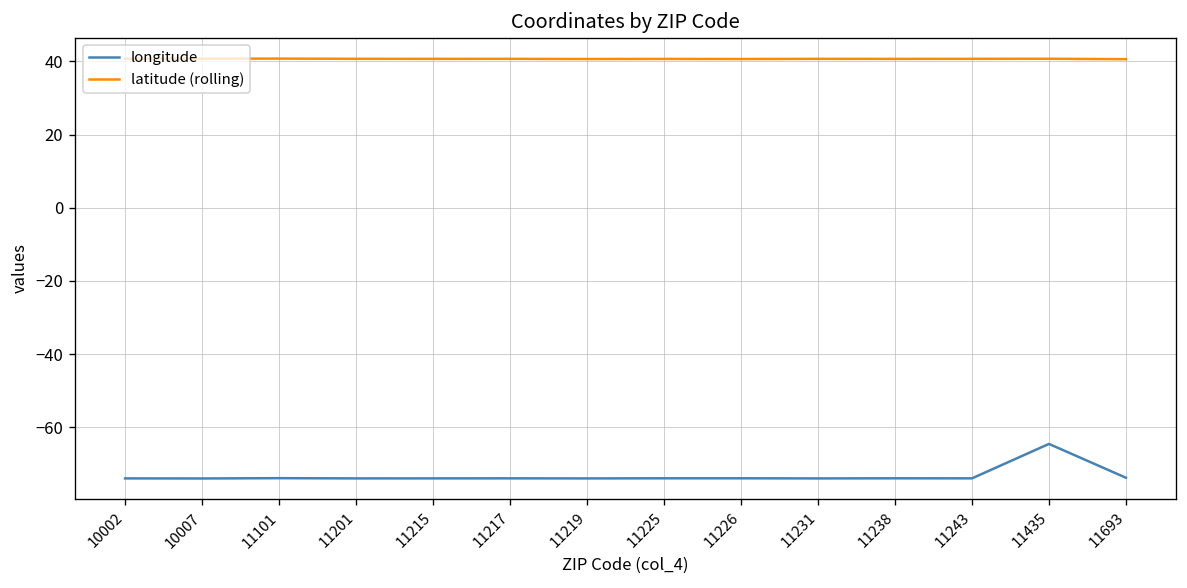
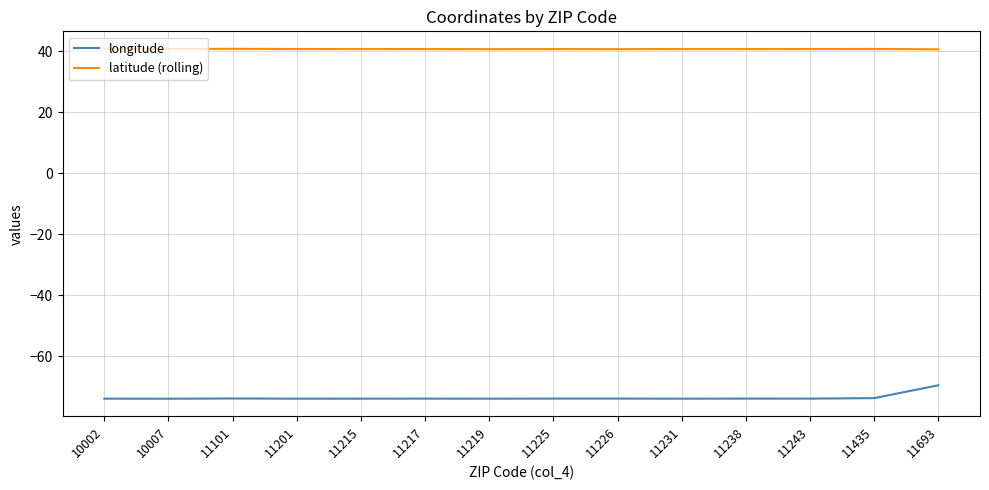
  {
    "longitude": {
      "10002": -74,
      "10007": -74,
      "11101": -74,
      "11201": -74,
      "11215": -74,
      "11217": -74,
      "11219": -74,
      "11225": -74,
      "11226": -74,
      "11231": -74,
      "11238": -74,
      "11243": -74,
-     "11435": -65,
-     "11693": -74
+     "11435": -74,
+     "11693": -70
    },
    "latitude (rolling)": {
      "11101": 41,
      "11201": 41,
      "11215": 41,
      "11217": 41,
      "11219": 41,
      "11225": 41,
      "11226": 41,
      "11231": 41,
      "11238": 41,
      "11243": 41,
      "11435": 41,
      "11693": 41
    }
  }
